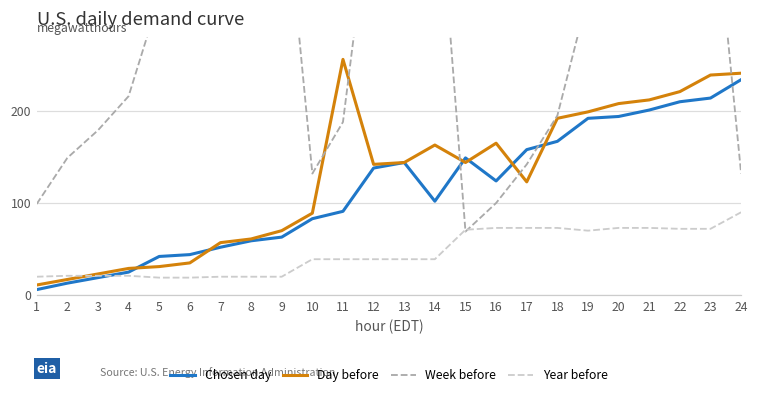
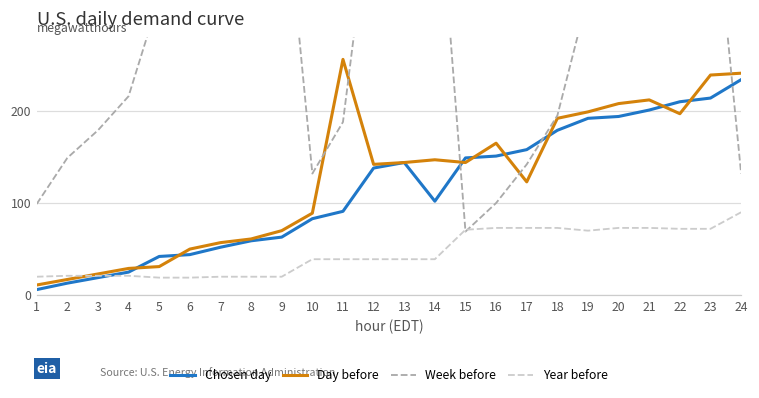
  {
    "Chosen day": {
      "1": 10,
      "2": 10,
      "4": 30,
      "5": 40,
      "6": 40,
      "7": 50,
      "9": 60,
      "10": 80,
      "11": 90,
      "12": 140,
      "14": 100,
      "15": 150,
-     "16": 120,
+     "16": 150,
      "17": 160,
-     "18": 170,
+     "18": 180,
      "19": 190,
      "20": 190,
      "21": 200,
      "22": 210,
      "23": 210,
      "24": 230
    },
    "Day before": {
      "1": 10,
      "2": 20,
      "4": 30,
      "5": 30,
-     "6": 40,
+     "6": 50,
      "7": 60,
      "9": 70,
      "10": 90,
      "11": 260,
      "12": 140,
-     "14": 160,
+     "14": 150,
      "15": 140,
      "16": 170,
      "17": 120,
      "19": 200,
      "20": 210,
      "21": 210,
-     "22": 220,
+     "22": 200,
      "23": 240,
      "24": 240
    }
  }
